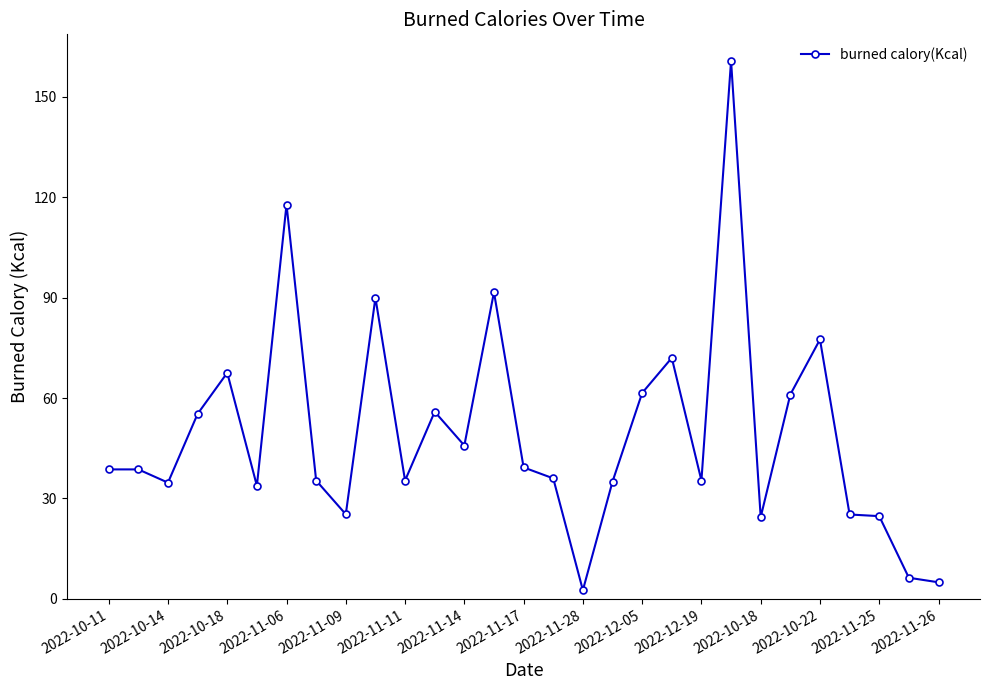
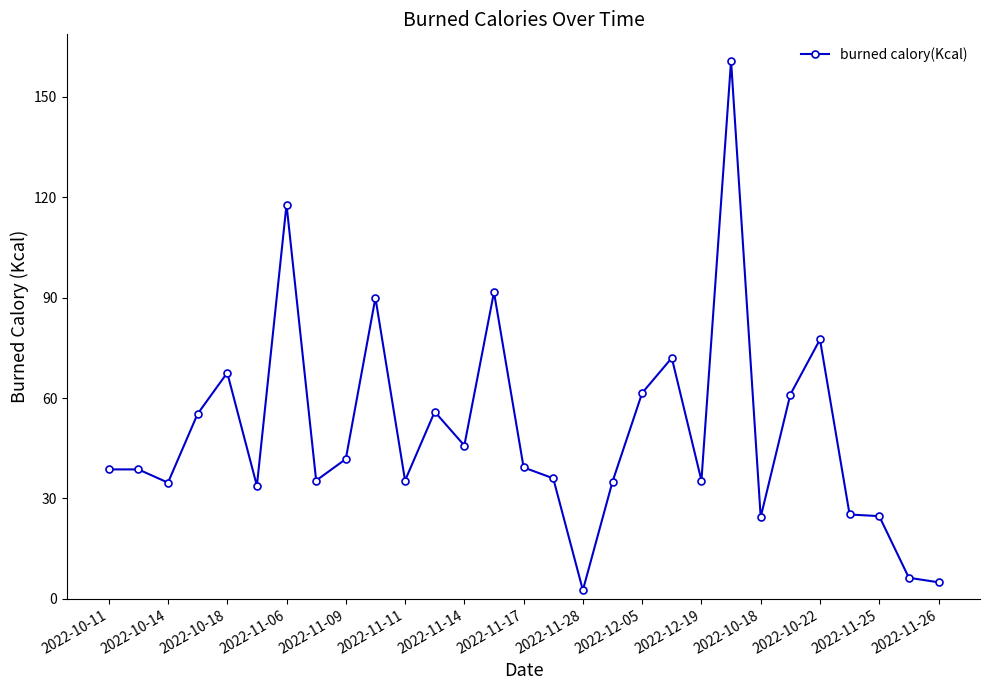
  {
    "2022-10-11": 39,
    "2022-10-14": 35,
    "2022-11-06": 118,
-   "2022-11-09": 25,
+   "2022-11-09": 42,
    "2022-11-11": 35,
    "2022-11-14": 46,
    "2022-11-17": 39,
    "2022-11-28": 3,
    "2022-12-05": 62,
    "2022-12-19": 35,
    "2022-10-22": 77
  }
